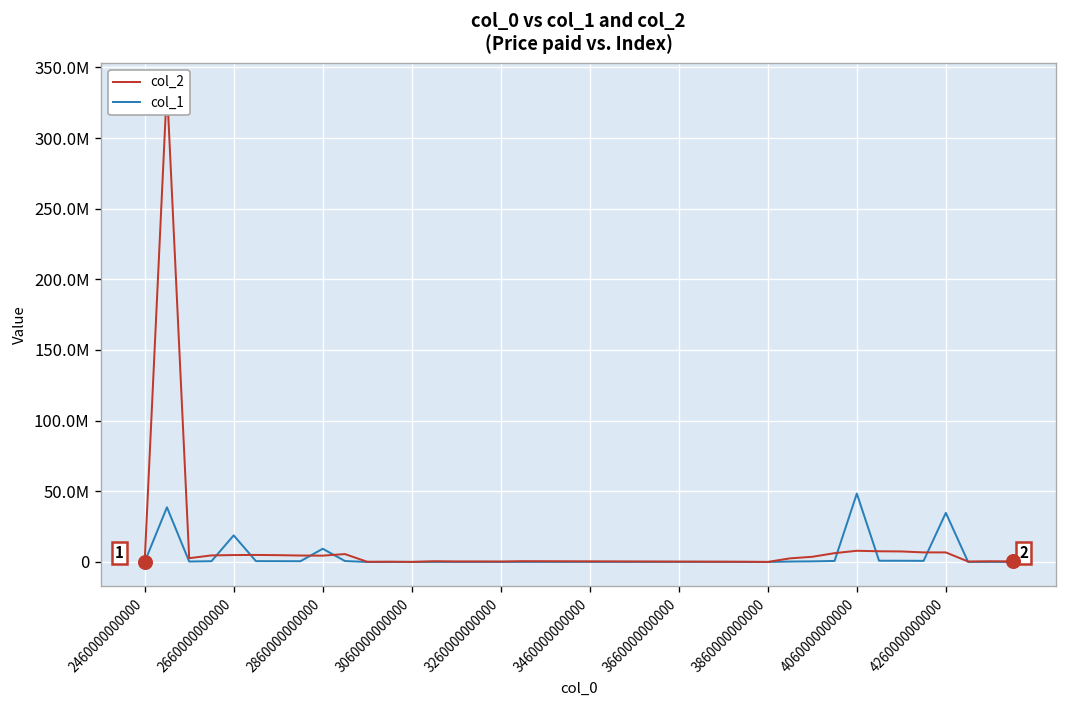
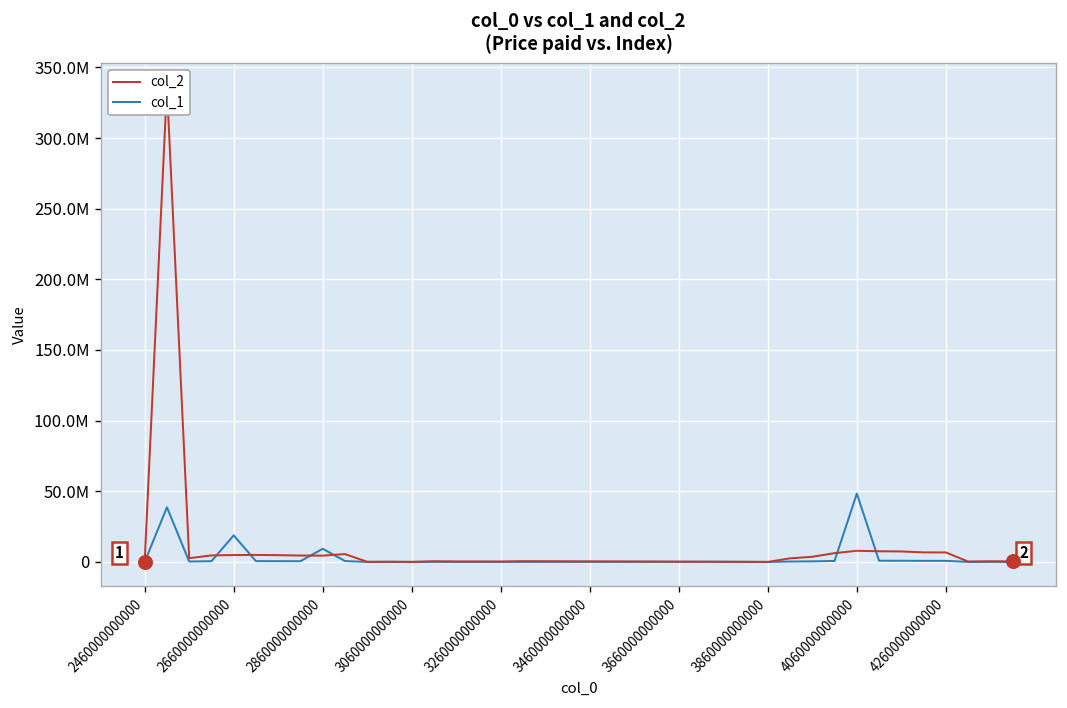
  {
    "col_1": {
      "2660000000000": 19000000,
      "2860000000000": 9000000,
      "3460000000000": 0,
      "3660000000000": 0,
      "4060000000000": 48000000,
-     "4260000000000": 35000000
+     "4260000000000": 1000000
    }
  }
